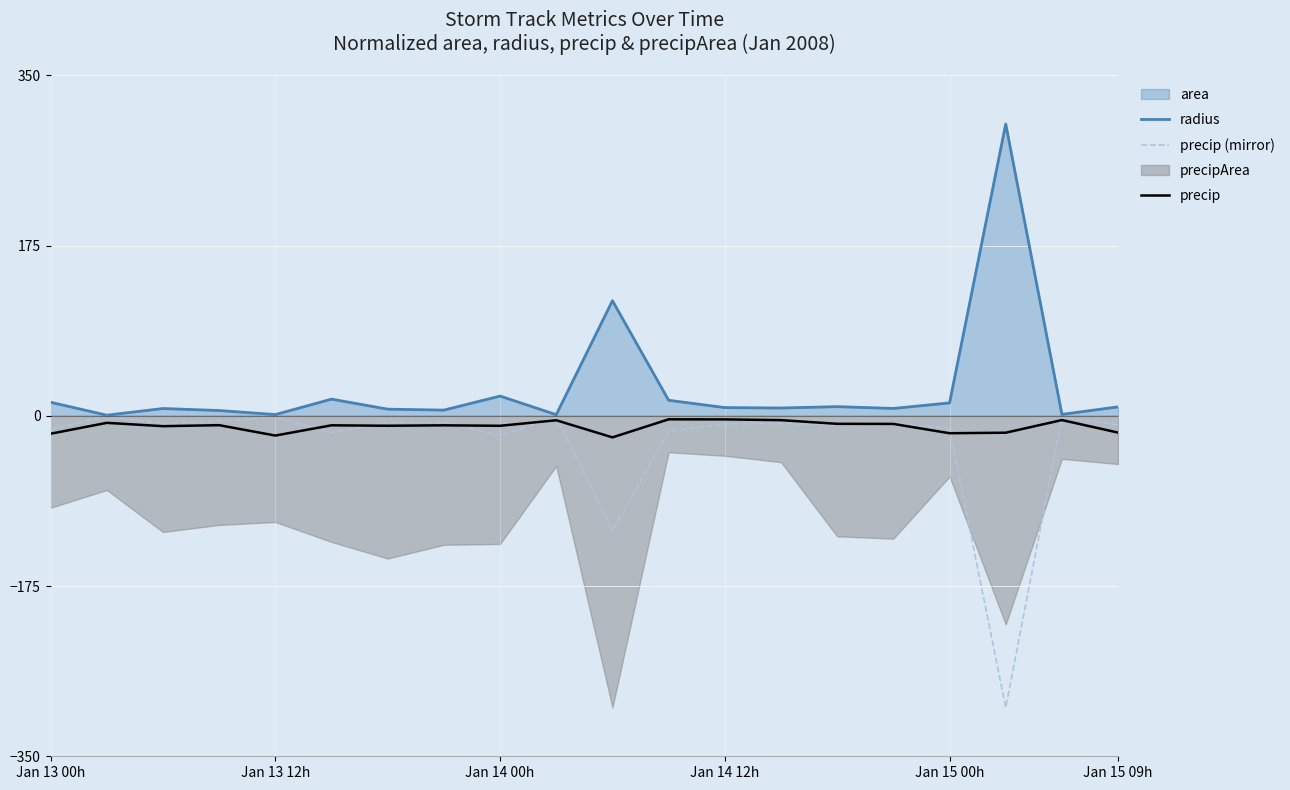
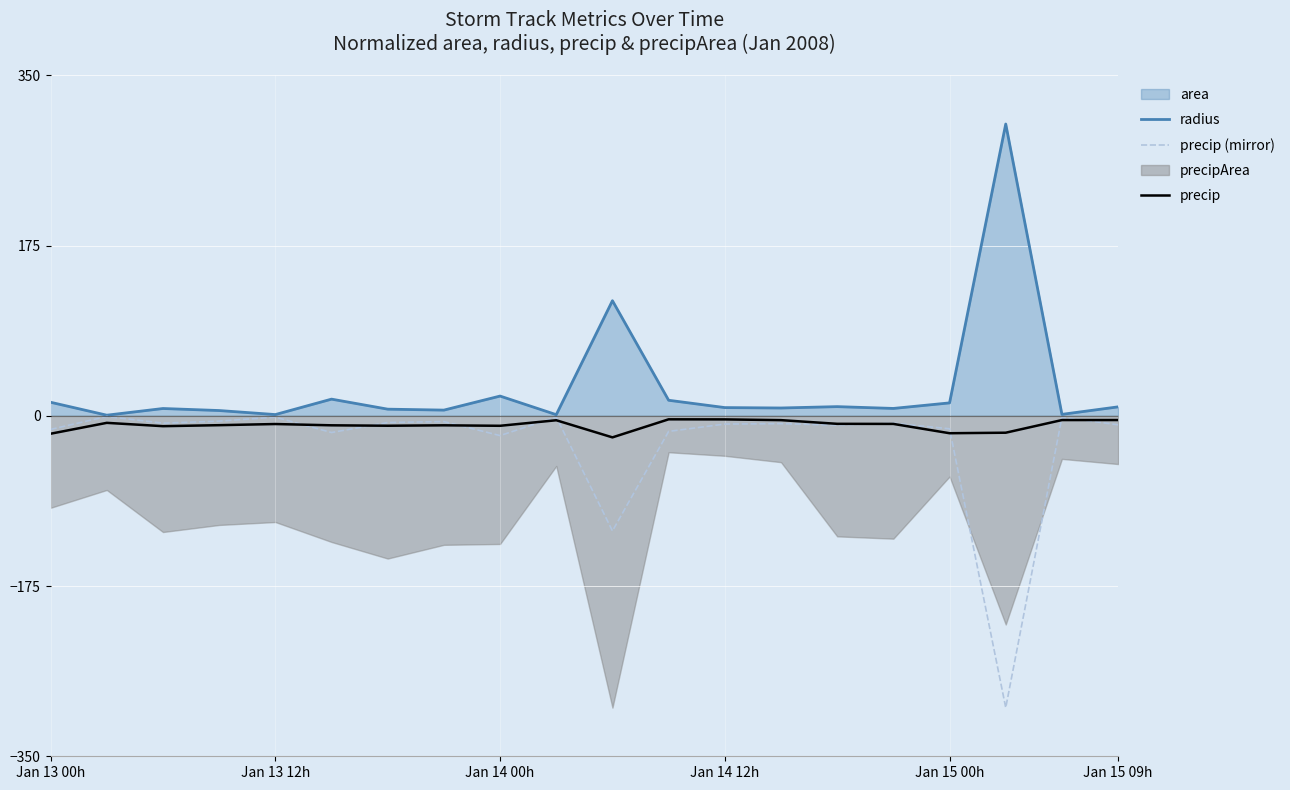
  {
    "precip": {
      "Jan 13 00h": -20,
-     "Jan 13 12h": -20,
+     "Jan 13 12h": -10,
      "Jan 14 00h": -10,
      "Jan 14 12h": 0,
      "Jan 15 00h": -20,
-     "Jan 15 09h": -20
+     "Jan 15 09h": 0
    }
  }
